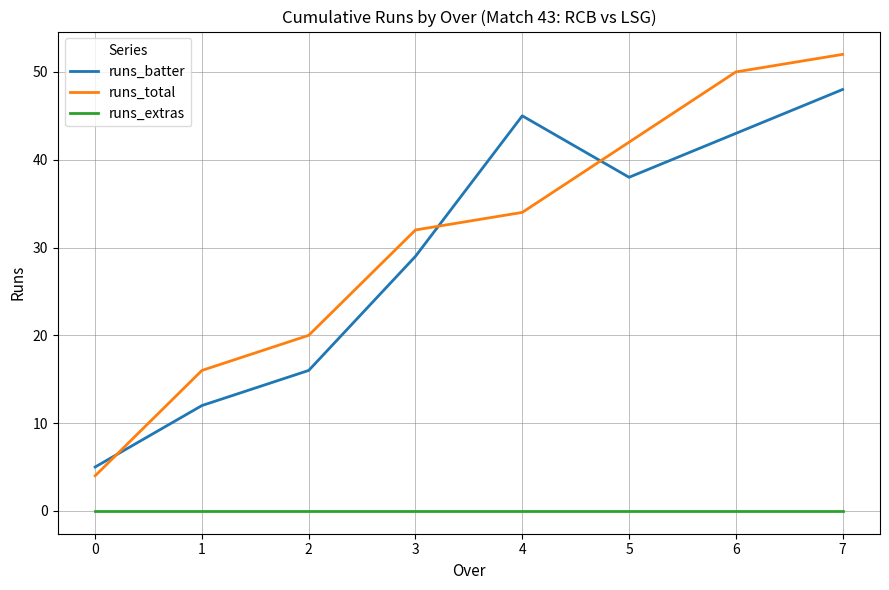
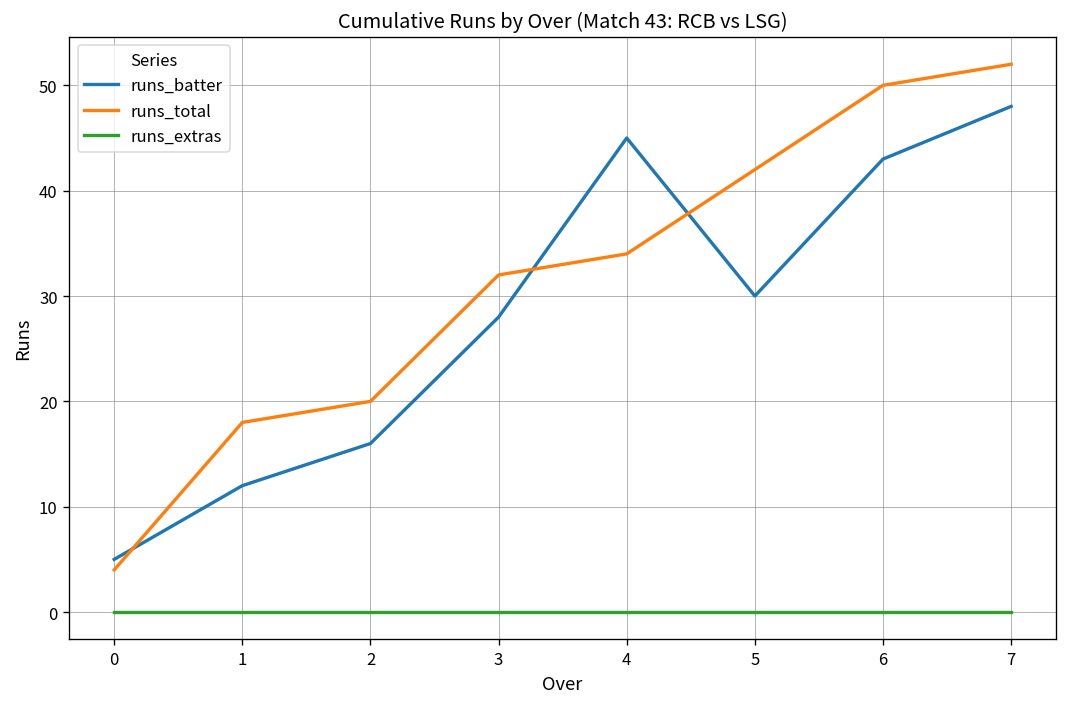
  {
    "runs_batter": {
      "0": 5,
      "1": 12,
      "2": 16,
-     "3": 29,
+     "3": 28,
      "4": 45,
-     "5": 38,
+     "5": 30,
      "6": 43,
      "7": 48
    },
    "runs_total": {
      "0": 4,
-     "1": 16,
+     "1": 18,
      "2": 20,
      "3": 32,
      "4": 34,
      "5": 42,
      "6": 50,
      "7": 52
    },
    "runs_extras": {
      "0": 0,
      "1": 0,
      "2": 0,
      "3": 0,
      "4": 0,
      "5": 0,
      "6": 0,
      "7": 0
    }
  }
